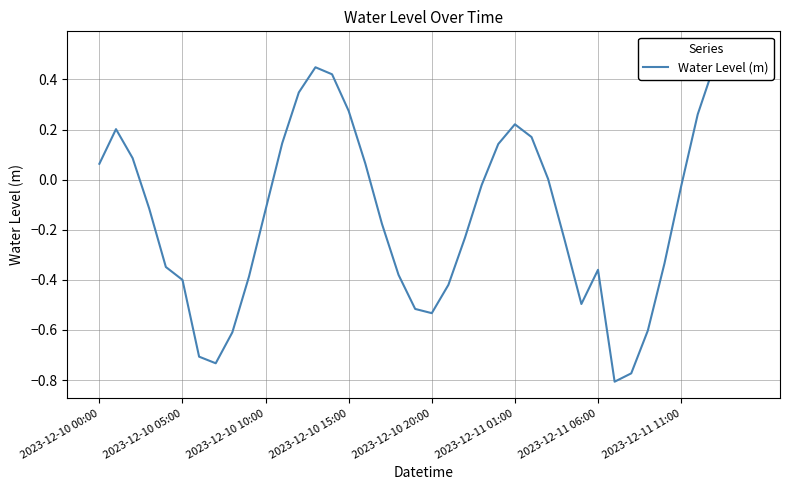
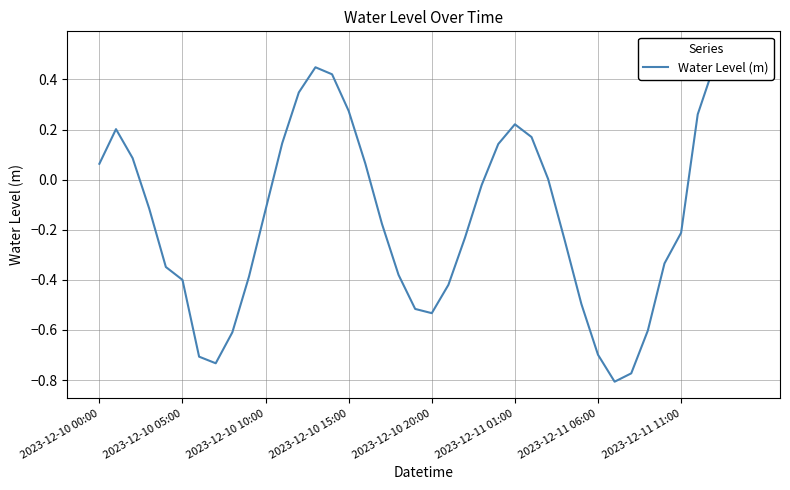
  {
    "2023-12-10 00:00": 0.06,
    "2023-12-10 05:00": -0.40,
    "2023-12-10 10:00": -0.12,
    "2023-12-10 15:00": 0.27,
    "2023-12-10 20:00": -0.53,
    "2023-12-11 01:00": 0.22,
-   "2023-12-11 06:00": -0.36,
-   "2023-12-11 11:00": -0.03
+   "2023-12-11 06:00": -0.70,
+   "2023-12-11 11:00": -0.21
  }
